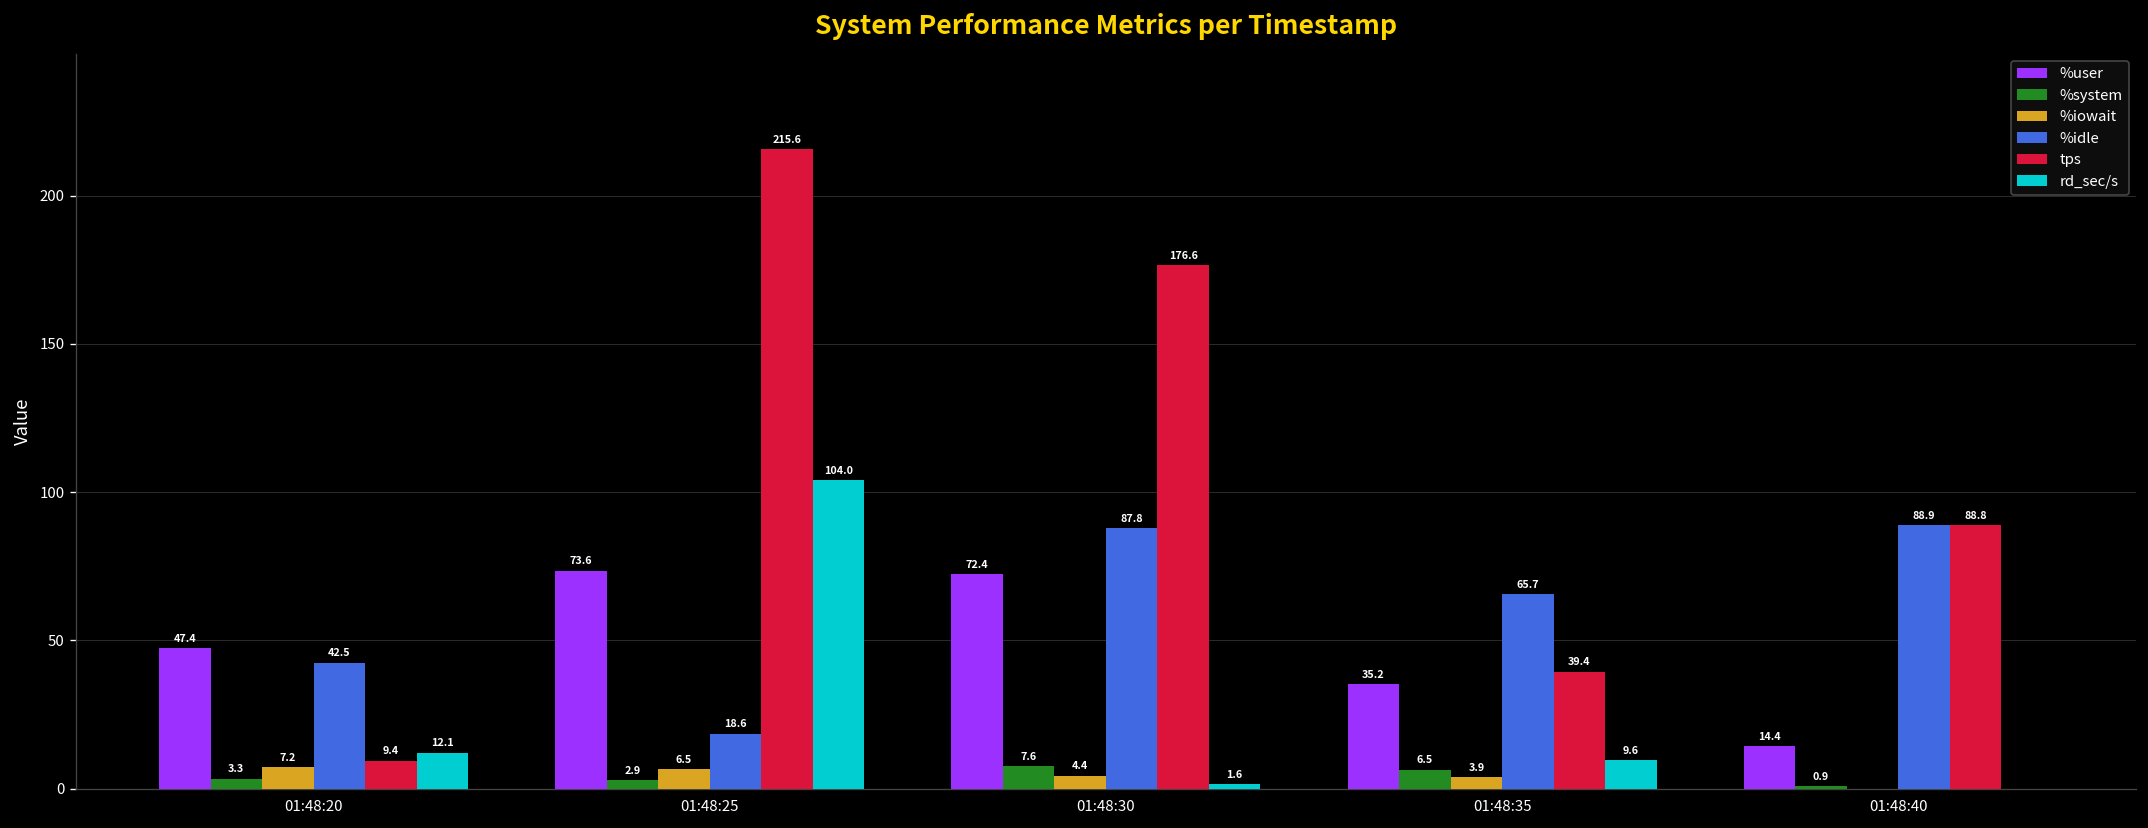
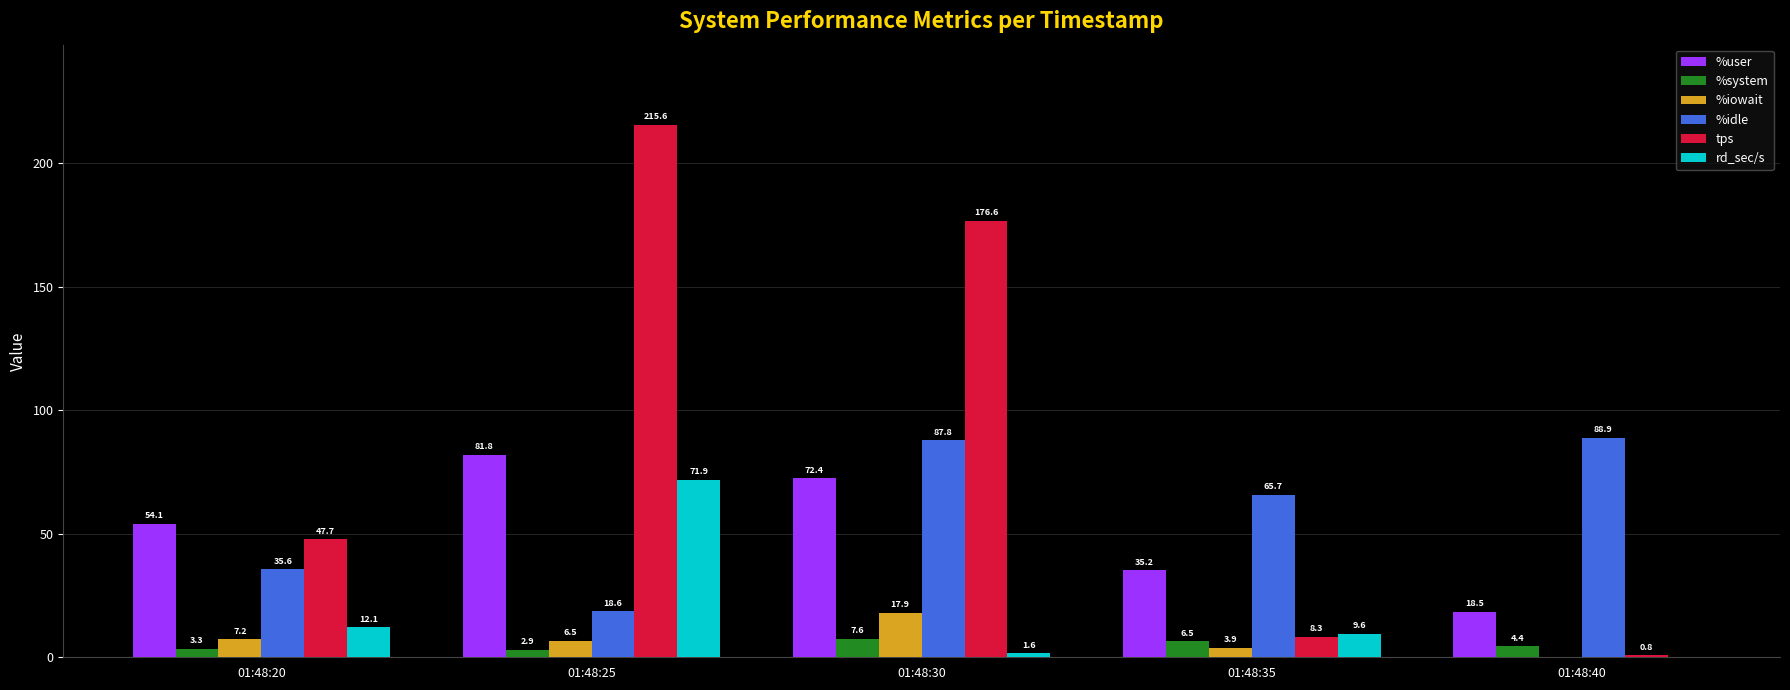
  {
    "%user": {
-     "01:48:20": 47.4,
-     "01:48:25": 73.6,
+     "01:48:20": 54.1,
+     "01:48:25": 81.8,
      "01:48:30": 72.4,
      "01:48:35": 35.2,
-     "01:48:40": 14.4
+     "01:48:40": 18.5
    },
    "%system": {
      "01:48:20": 3.3,
      "01:48:25": 2.9,
      "01:48:30": 7.6,
      "01:48:35": 6.5,
-     "01:48:40": 0.9
+     "01:48:40": 4.4
    },
    "%iowait": {
      "01:48:20": 7.2,
      "01:48:25": 6.5,
-     "01:48:30": 4.4,
+     "01:48:30": 17.9,
      "01:48:35": 3.9
    },
    "%idle": {
-     "01:48:20": 42.5,
+     "01:48:20": 35.6,
      "01:48:25": 18.6,
      "01:48:30": 87.8,
      "01:48:35": 65.7,
      "01:48:40": 88.9
    },
    "tps": {
-     "01:48:20": 9.4,
+     "01:48:20": 47.7,
      "01:48:25": 215.6,
      "01:48:30": 176.6,
-     "01:48:35": 39.4,
-     "01:48:40": 88.8
+     "01:48:35": 8.3,
+     "01:48:40": 0.8
    },
    "rd_sec/s": {
      "01:48:20": 12.1,
-     "01:48:25": 104.0,
+     "01:48:25": 71.9,
      "01:48:30": 1.6,
      "01:48:35": 9.6
    }
  }
